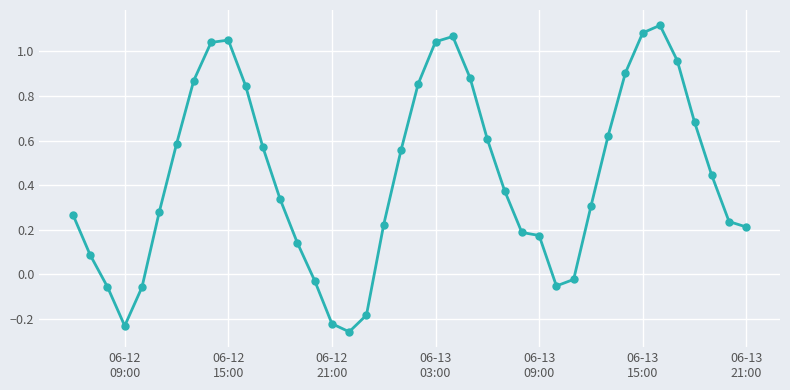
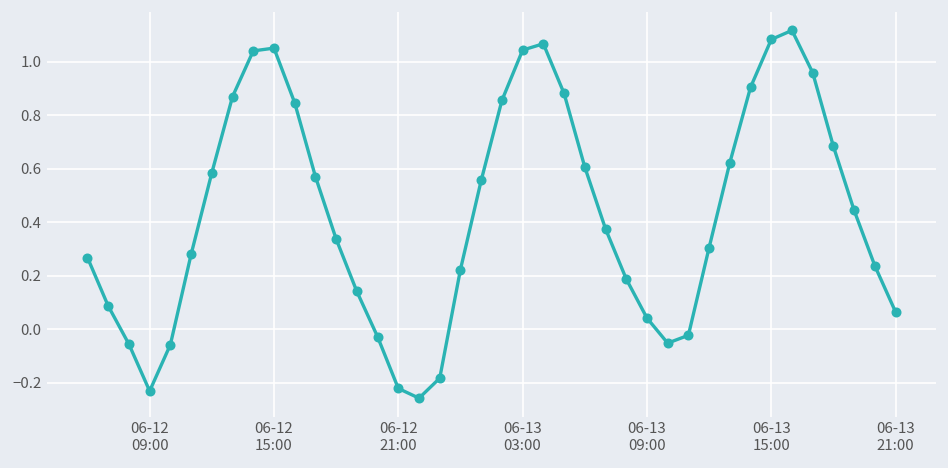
  {
    "06-12 09:00": -0.23,
    "06-12 15:00": 1.05,
    "06-12 21:00": -0.22,
    "06-13 03:00": 1.04,
-   "06-13 09:00": 0.17,
+   "06-13 09:00": 0.04,
    "06-13 15:00": 1.08,
-   "06-13 21:00": 0.21
+   "06-13 21:00": 0.06
  }
